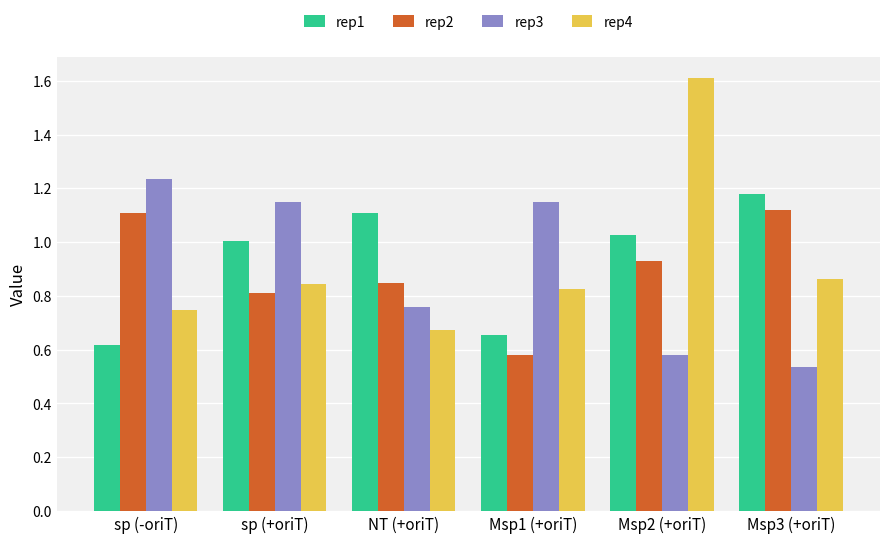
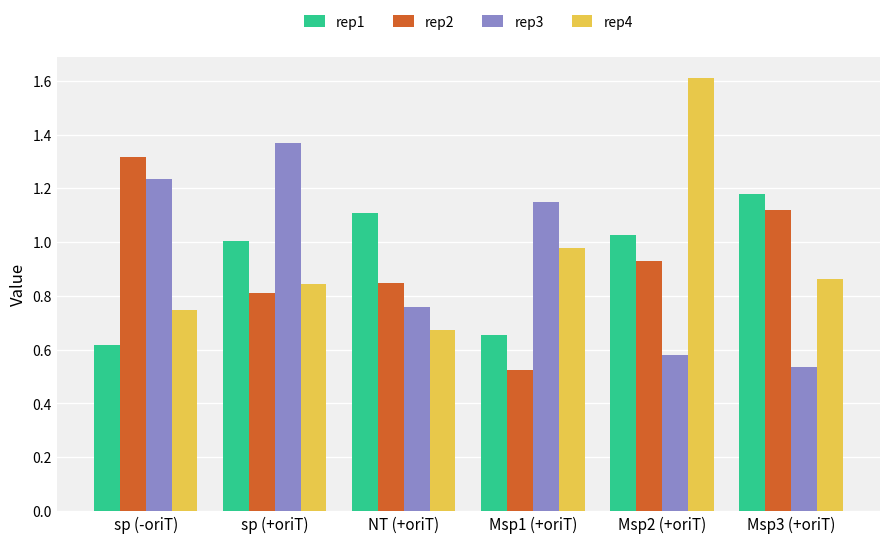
  {
    "rep1": {
      "sp (-oriT)": 0.62,
      "sp (+oriT)": 1.00,
      "NT (+oriT)": 1.11,
      "Msp1 (+oriT)": 0.66,
      "Msp2 (+oriT)": 1.03,
      "Msp3 (+oriT)": 1.18
    },
    "rep2": {
-     "sp (-oriT)": 1.11,
+     "sp (-oriT)": 1.32,
      "sp (+oriT)": 0.81,
      "NT (+oriT)": 0.85,
-     "Msp1 (+oriT)": 0.58,
+     "Msp1 (+oriT)": 0.52,
      "Msp2 (+oriT)": 0.93,
      "Msp3 (+oriT)": 1.12
    },
    "rep3": {
      "sp (-oriT)": 1.24,
-     "sp (+oriT)": 1.15,
+     "sp (+oriT)": 1.37,
      "NT (+oriT)": 0.76,
      "Msp1 (+oriT)": 1.15,
      "Msp2 (+oriT)": 0.58,
      "Msp3 (+oriT)": 0.53
    },
    "rep4": {
      "sp (-oriT)": 0.75,
      "sp (+oriT)": 0.85,
      "NT (+oriT)": 0.67,
-     "Msp1 (+oriT)": 0.82,
+     "Msp1 (+oriT)": 0.98,
      "Msp2 (+oriT)": 1.61,
      "Msp3 (+oriT)": 0.86
    }
  }
